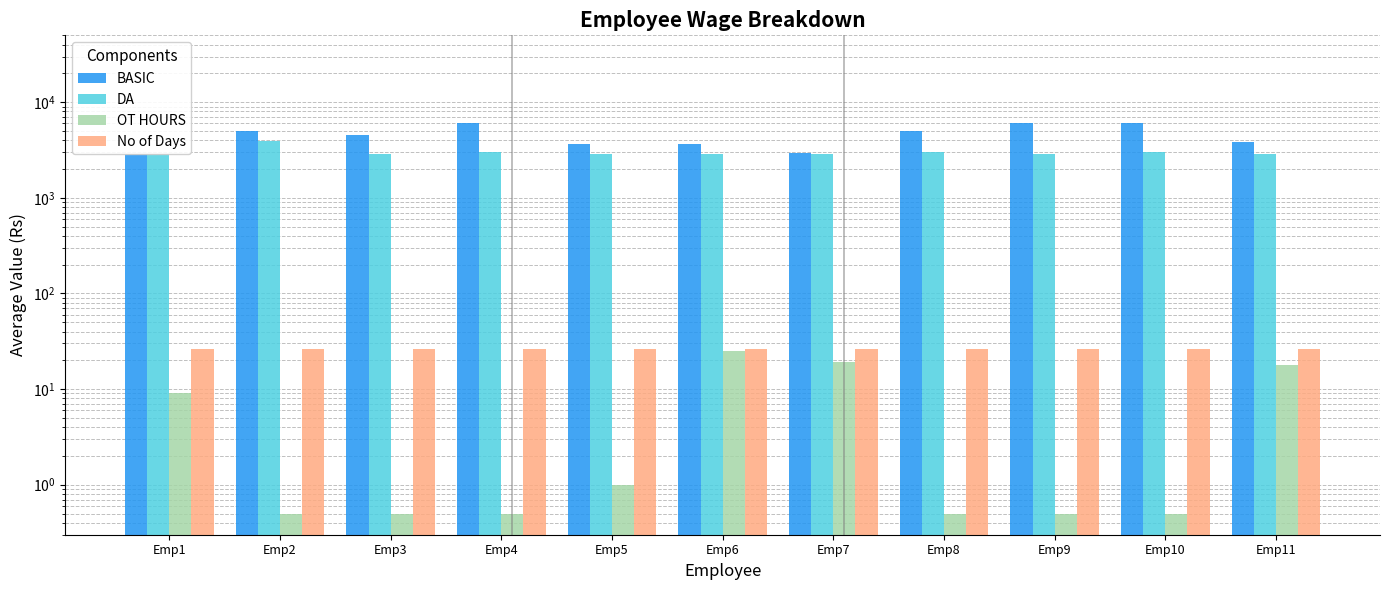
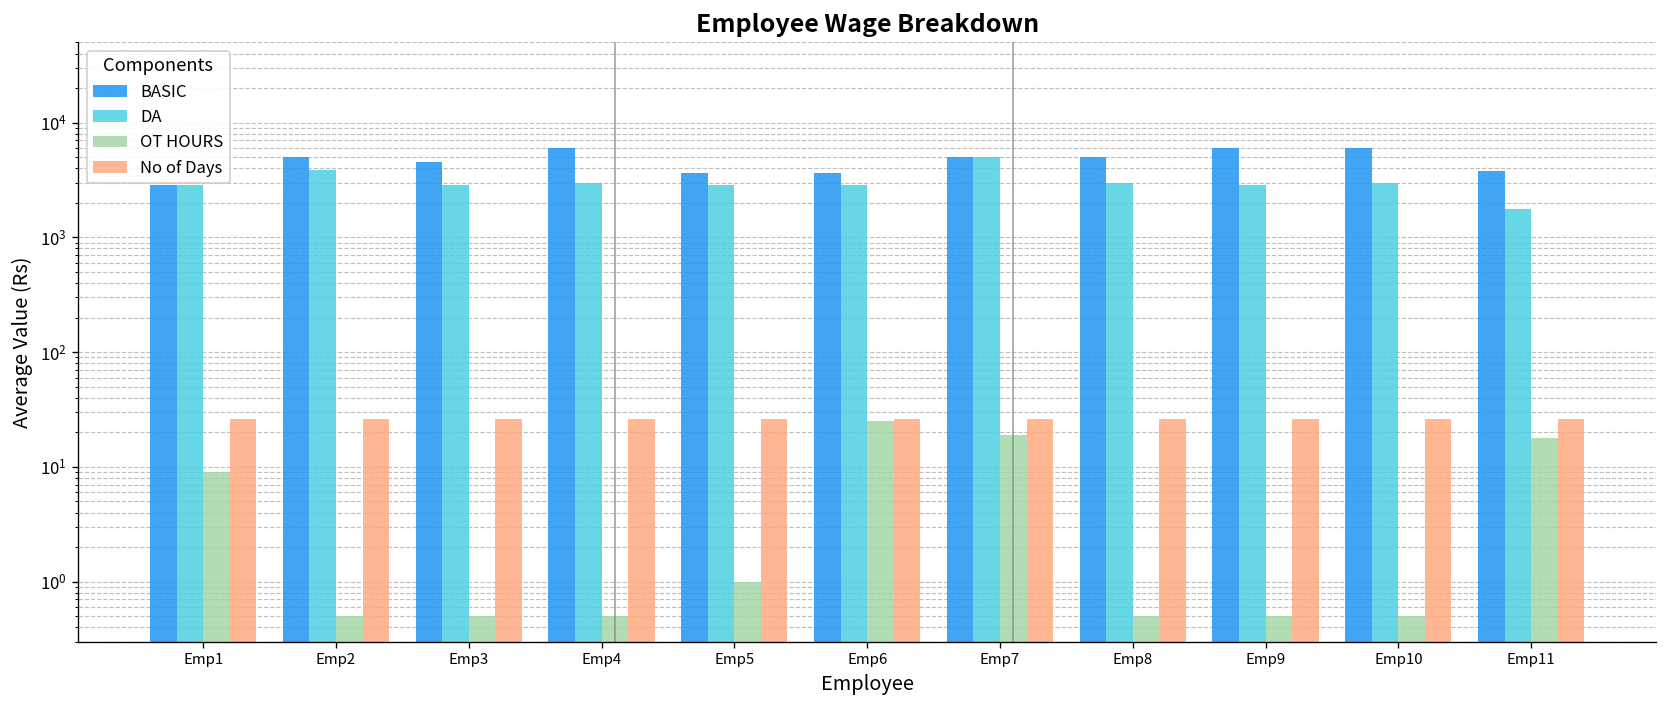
  {
    "BASIC": {
      "Emp2": 5000,
      "Emp3": 5000,
      "Emp4": 6000,
      "Emp5": 3700,
      "Emp6": 3700,
-     "Emp7": 2900,
+     "Emp7": 5000,
      "Emp8": 5000,
      "Emp9": 6000,
      "Emp10": 6000,
      "Emp11": 3800
    },
    "DA": {
      "Emp1": 2900,
      "Emp2": 3900,
      "Emp3": 2900,
      "Emp4": 3000,
      "Emp5": 2900,
      "Emp6": 2900,
-     "Emp7": 2900,
+     "Emp7": 5000,
      "Emp8": 3000,
      "Emp9": 2900,
      "Emp10": 3000,
-     "Emp11": 2900
+     "Emp11": 1800
    },
    "OT HOURS": {
      "Emp1": 9,
      "Emp2": 0.5,
      "Emp3": 0.5,
      "Emp4": 0.5,
      "Emp5": 1,
      "Emp6": 25,
      "Emp7": 19,
      "Emp8": 0.5,
      "Emp9": 0.5,
      "Emp10": 0.5,
      "Emp11": 18
    },
    "No of Days": {
      "Emp1": 26,
      "Emp2": 26,
      "Emp3": 26,
      "Emp4": 26,
      "Emp5": 26,
      "Emp6": 26,
      "Emp7": 26,
      "Emp8": 26,
      "Emp9": 26,
      "Emp10": 26,
      "Emp11": 26
    }
  }
